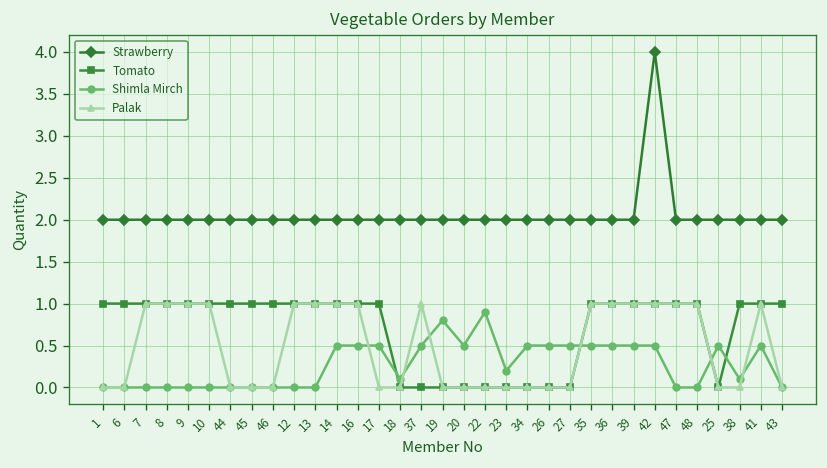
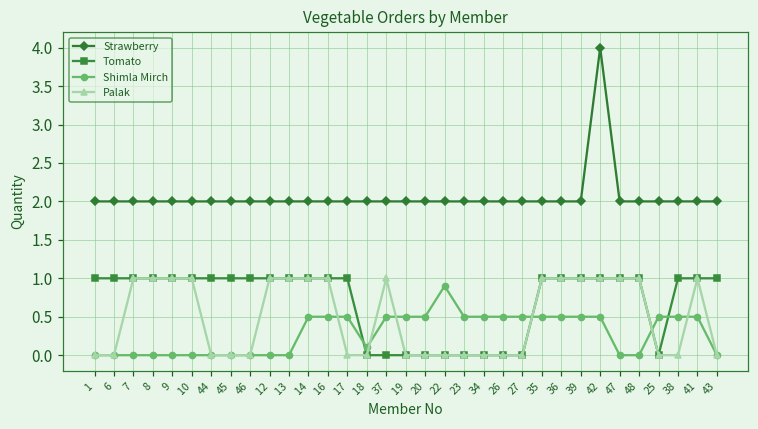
  {
    "Shimla Mirch": {
      "7": 0.0,
      "8": 0.0,
      "9": 0.0,
      "10": 0.0,
      "12": 0.0,
      "13": 0.0,
      "14": 0.5,
      "16": 0.5,
      "17": 0.5,
      "18": 0.1,
      "37": 0.5,
-     "19": 0.8,
+     "19": 0.5,
      "20": 0.5,
      "22": 0.9,
-     "23": 0.2,
+     "23": 0.5,
      "34": 0.5,
      "26": 0.5,
      "27": 0.5,
      "35": 0.5,
      "36": 0.5,
      "39": 0.5,
      "42": 0.5,
      "47": 0.0,
      "48": 0.0,
      "25": 0.5,
-     "38": 0.1,
+     "38": 0.5,
      "41": 0.5
    },
    "Palak": {
      "17": 0.0,
      "37": 1.0,
      "38": 0.0
    }
  }
